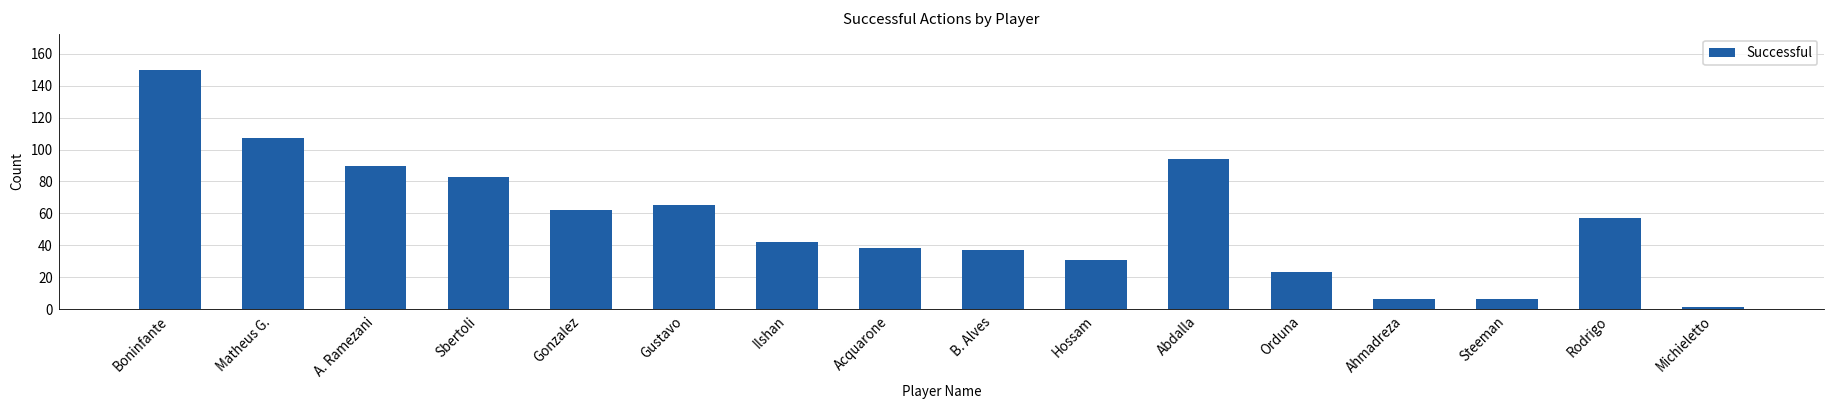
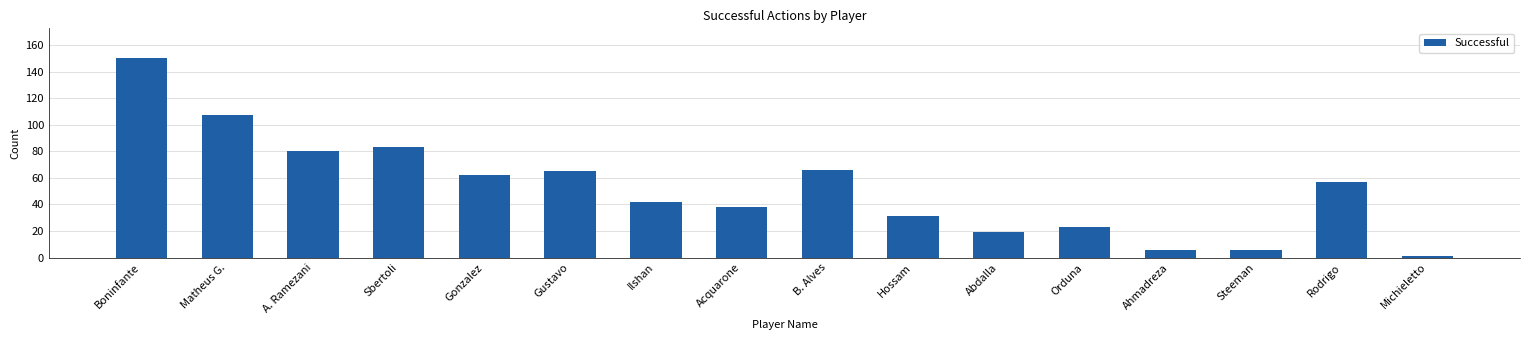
  {
    "Boninfante": 150,
    "Matheus G.": 107,
-   "A. Ramezani": 90,
+   "A. Ramezani": 80,
    "Sbertoli": 83,
    "Gonzalez": 62,
    "Gustavo": 65,
    "Ilshan": 42,
    "Acquarone": 38,
-   "B. Alves": 37,
+   "B. Alves": 66,
    "Hossam": 31,
-   "Abdalla": 94,
+   "Abdalla": 19,
    "Orduna": 23,
    "Ahmadreza": 6,
    "Steeman": 6,
    "Rodrigo": 57
  }
